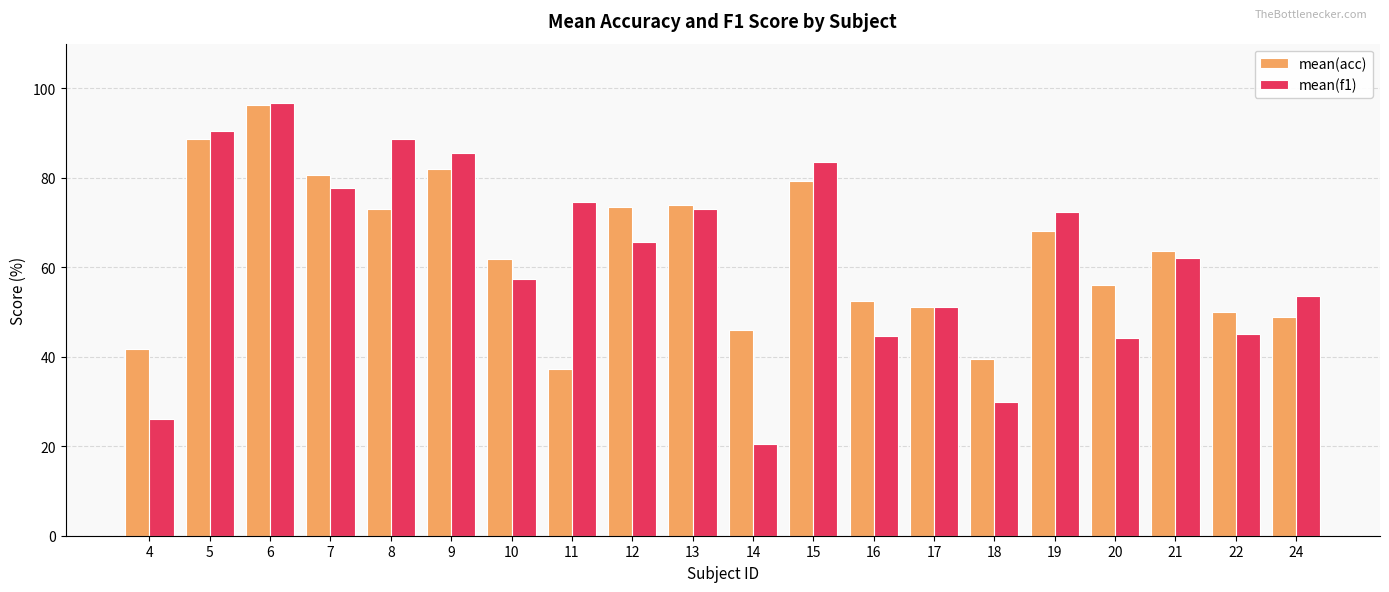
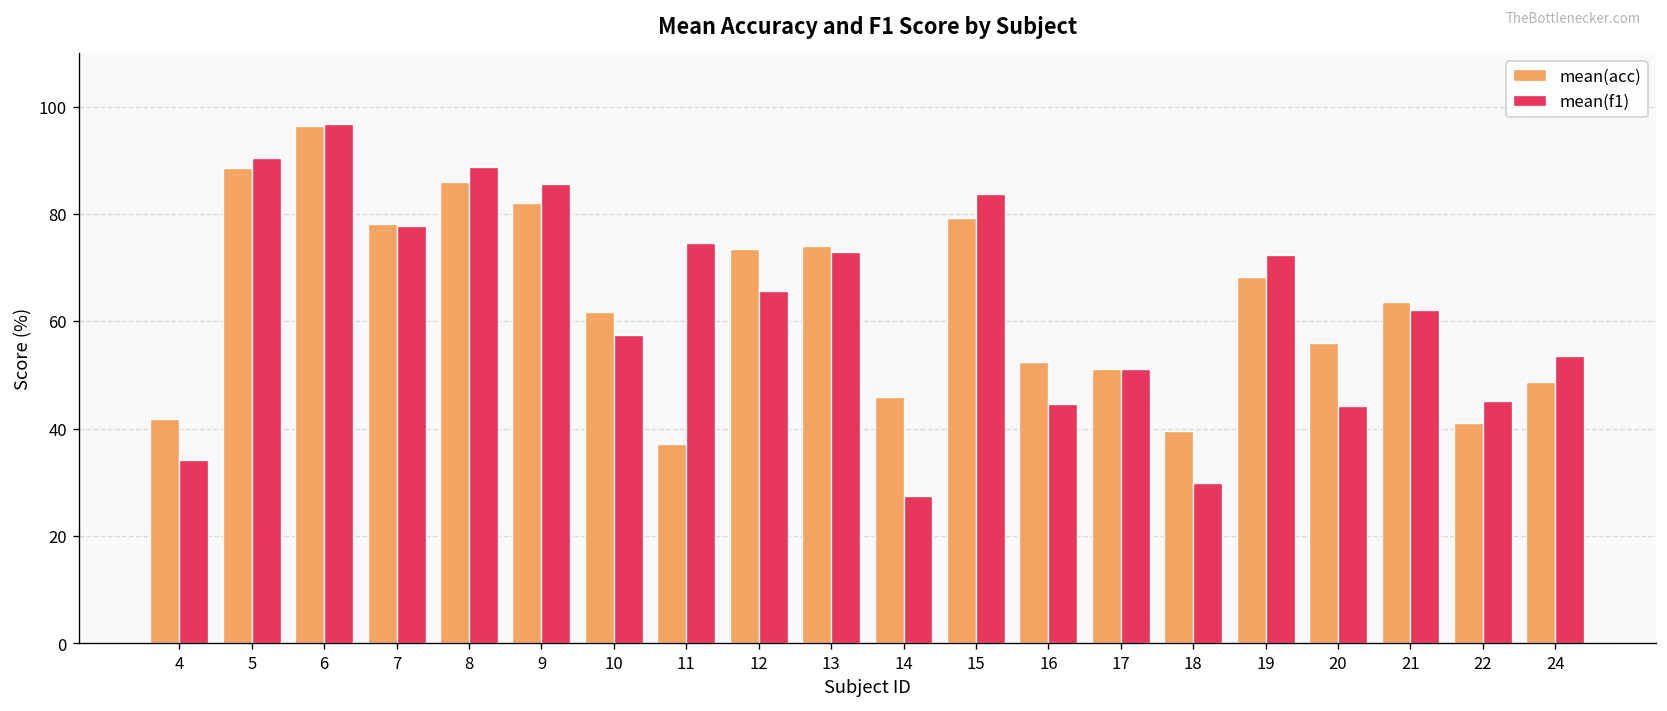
  {
    "mean(acc)": {
      "4": 42,
      "5": 89,
      "6": 96,
-     "7": 81,
-     "8": 73,
+     "7": 78,
+     "8": 86,
      "9": 82,
      "10": 62,
      "11": 37,
      "12": 74,
      "13": 74,
      "14": 46,
      "15": 79,
      "16": 53,
      "17": 51,
      "18": 40,
      "19": 68,
      "20": 56,
      "21": 64,
-     "22": 50,
+     "22": 41,
      "24": 49
    },
    "mean(f1)": {
-     "4": 26,
+     "4": 34,
      "5": 90,
      "6": 97,
      "7": 78,
      "8": 89,
      "9": 86,
      "10": 57,
      "11": 75,
      "12": 66,
      "13": 73,
-     "14": 20,
+     "14": 27,
      "15": 84,
      "16": 45,
      "17": 51,
      "18": 30,
      "19": 72,
      "20": 44,
      "21": 62,
      "22": 45,
      "24": 54
    }
  }
